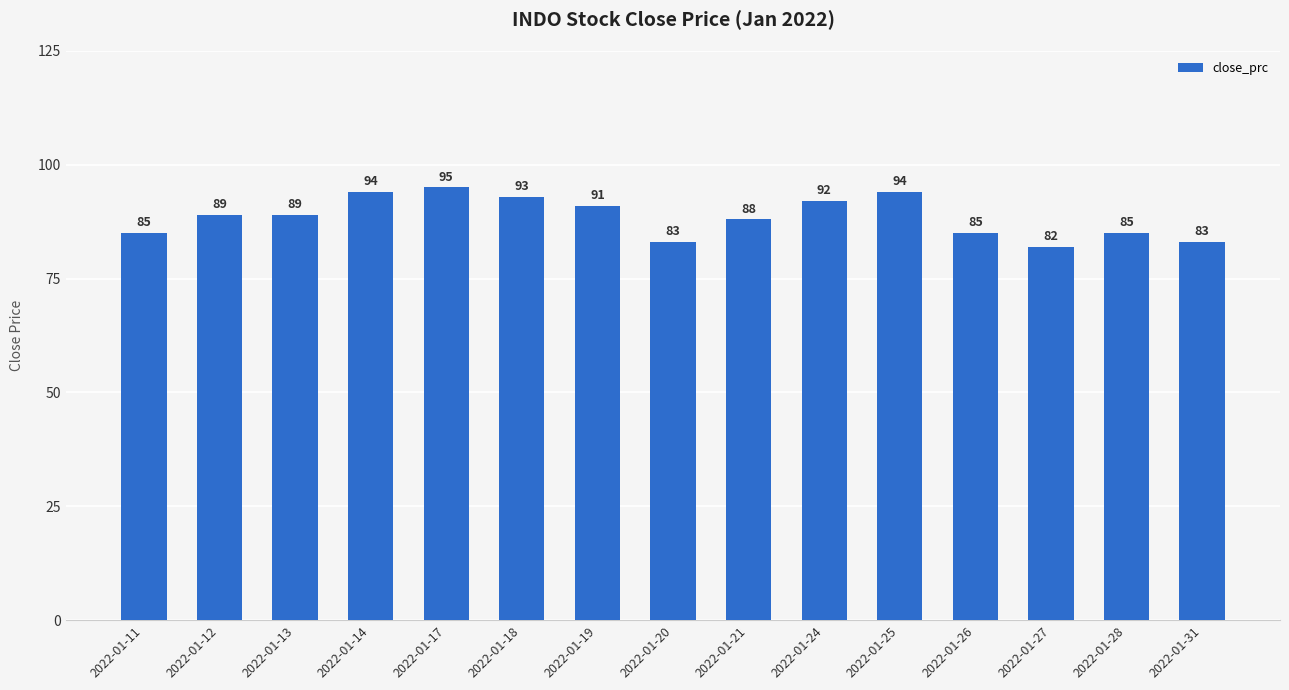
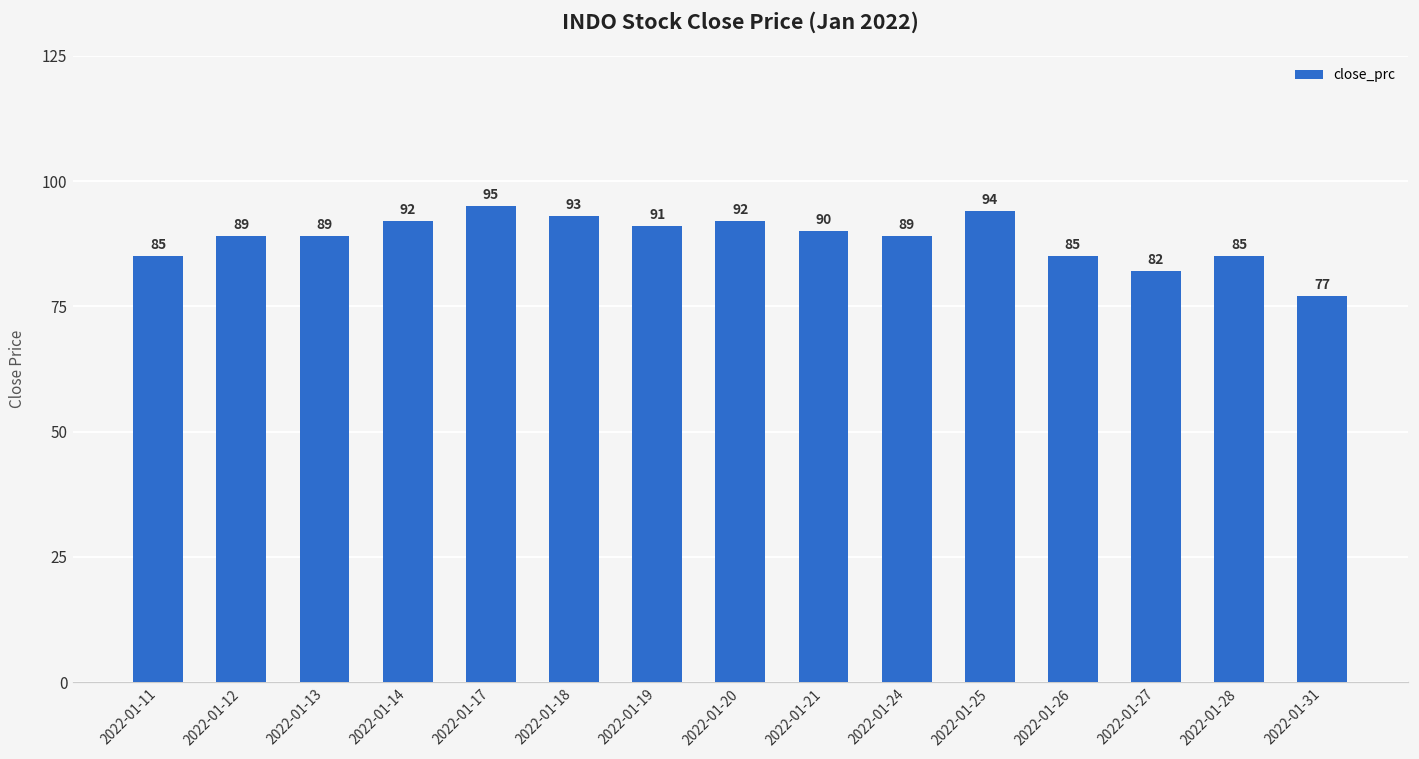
  {
    "2022-01-11": 85,
    "2022-01-12": 89,
    "2022-01-13": 89,
-   "2022-01-14": 94,
+   "2022-01-14": 92,
    "2022-01-17": 95,
    "2022-01-18": 93,
    "2022-01-19": 91,
-   "2022-01-20": 83,
-   "2022-01-21": 88,
-   "2022-01-24": 92,
+   "2022-01-20": 92,
+   "2022-01-21": 90,
+   "2022-01-24": 89,
    "2022-01-25": 94,
    "2022-01-26": 85,
    "2022-01-27": 82,
    "2022-01-28": 85,
-   "2022-01-31": 83
+   "2022-01-31": 77
  }
